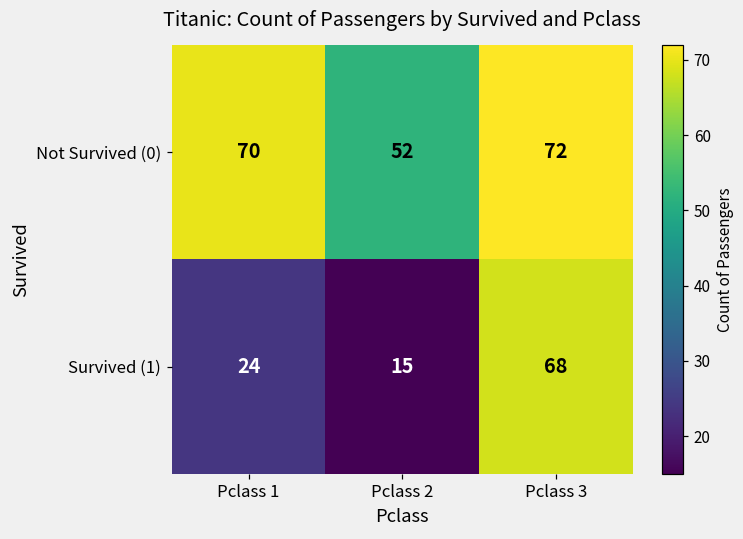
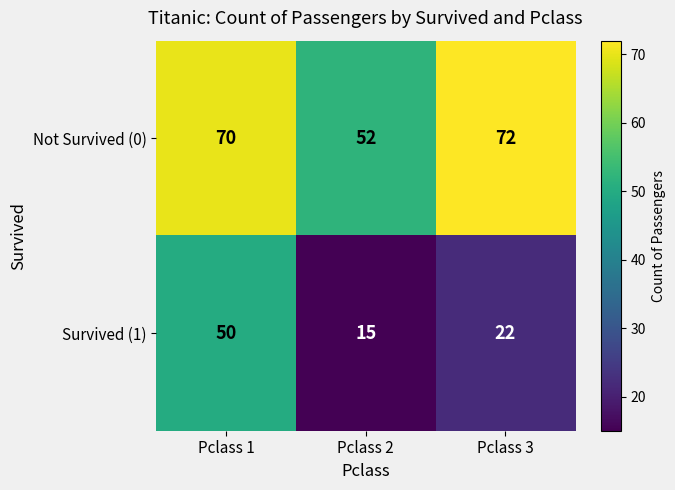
  {
    "Not Survived (0)": {
      "Pclass 1": 70,
      "Pclass 2": 52,
      "Pclass 3": 72
    },
    "Survived (1)": {
-     "Pclass 1": 24,
+     "Pclass 1": 50,
      "Pclass 2": 15,
-     "Pclass 3": 68
+     "Pclass 3": 22
    }
  }
